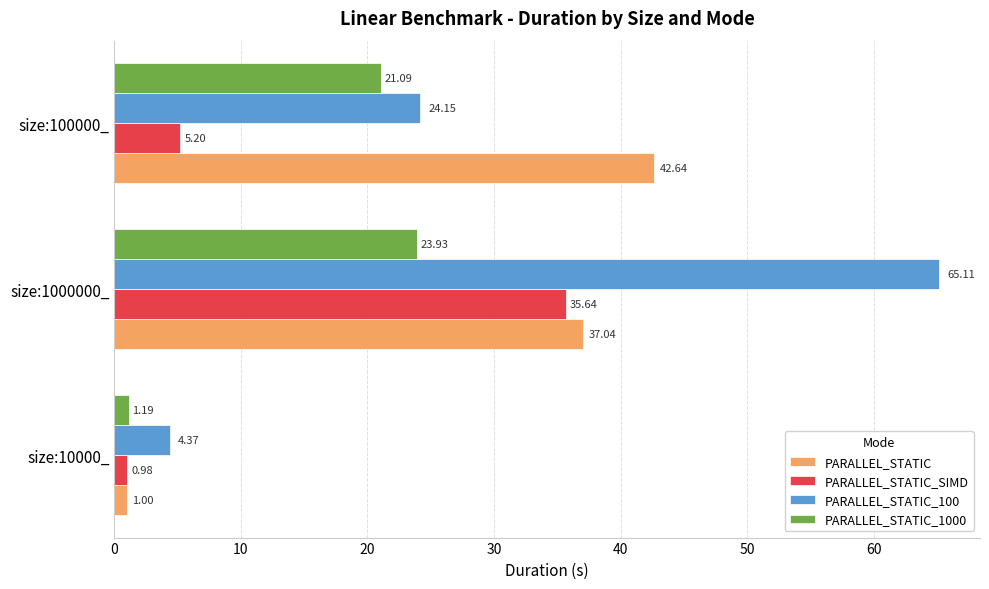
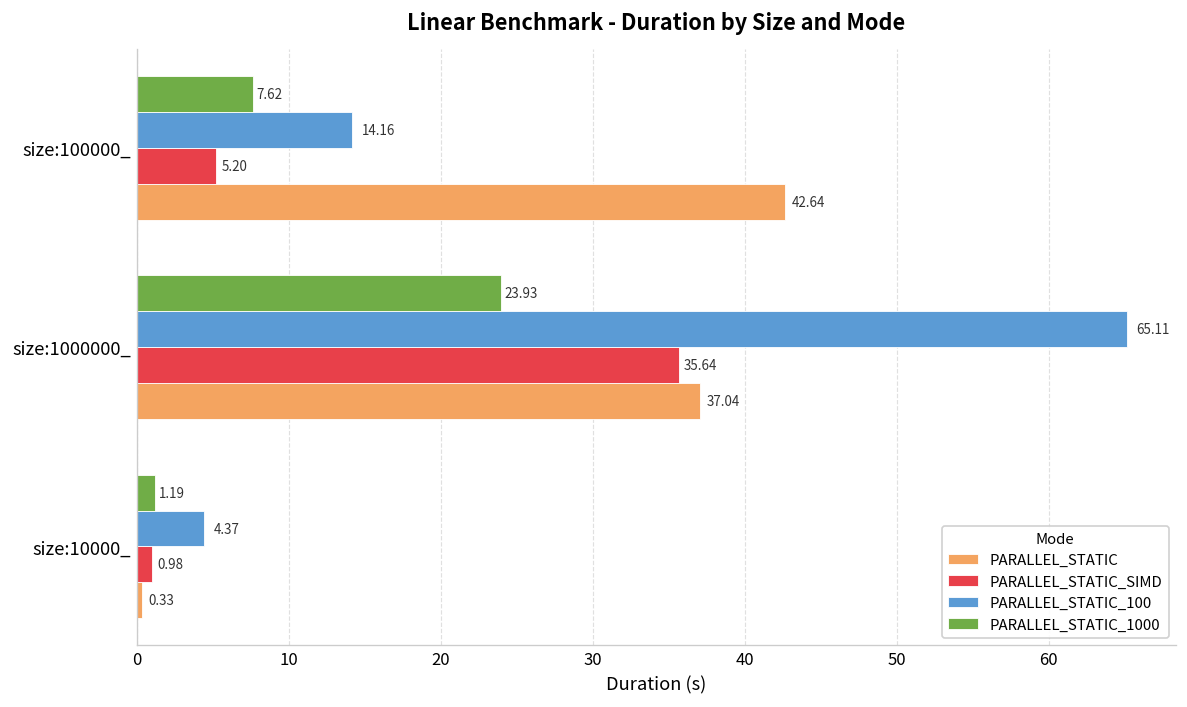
  {
    "PARALLEL_STATIC": {
      "size:100000_": 42.64,
      "size:1000000_": 37.04,
-     "size:10000_": 1.00
+     "size:10000_": 0.33
    },
    "PARALLEL_STATIC_SIMD": {
      "size:100000_": 5.20,
      "size:1000000_": 35.64,
      "size:10000_": 0.98
    },
    "PARALLEL_STATIC_100": {
-     "size:100000_": 24.15,
+     "size:100000_": 14.16,
      "size:1000000_": 65.11,
      "size:10000_": 4.37
    },
    "PARALLEL_STATIC_1000": {
-     "size:100000_": 21.09,
+     "size:100000_": 7.62,
      "size:1000000_": 23.93,
      "size:10000_": 1.19
    }
  }
